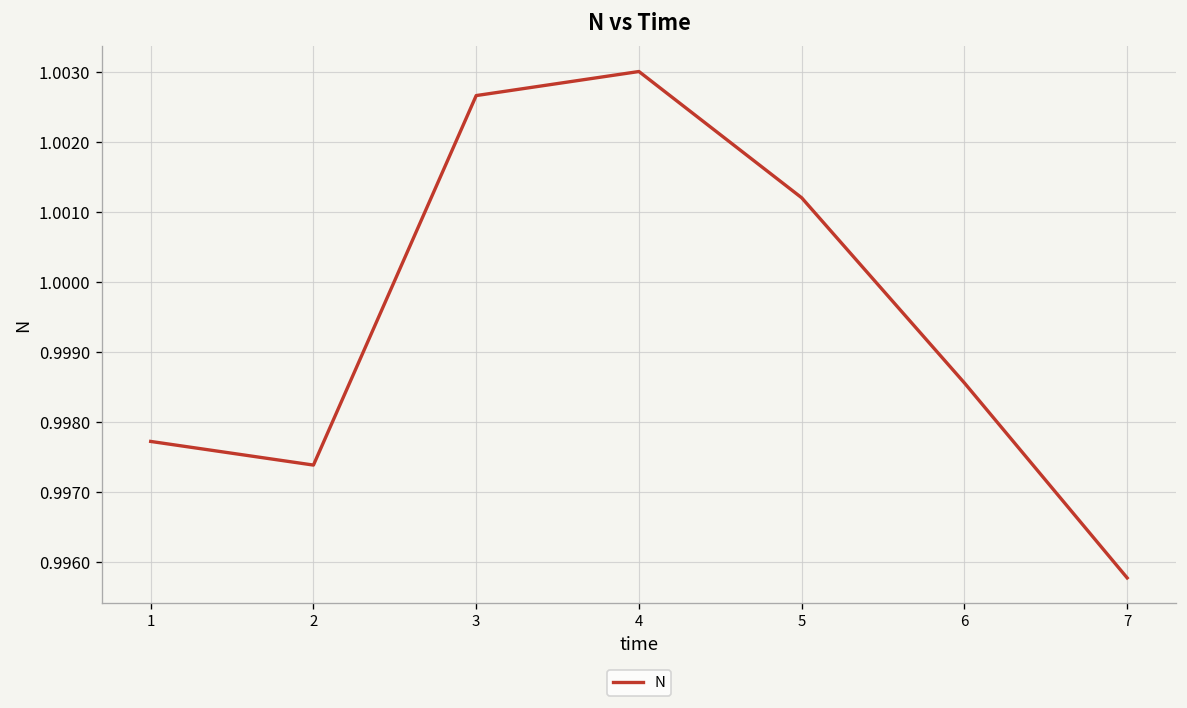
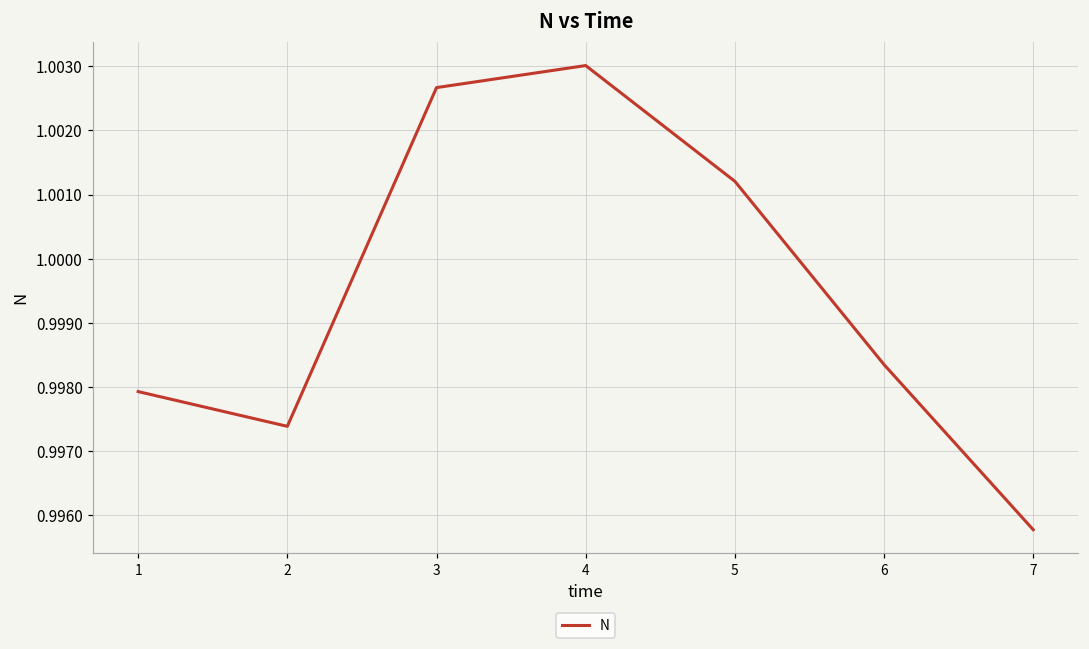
  {
-   "1": 0.9977,
+   "1": 0.9979,
    "2": 0.9974,
    "3": 1.0027,
    "4": 1.0030,
    "5": 1.0012,
-   "6": 0.9986,
+   "6": 0.9983,
    "7": 0.9958
  }
